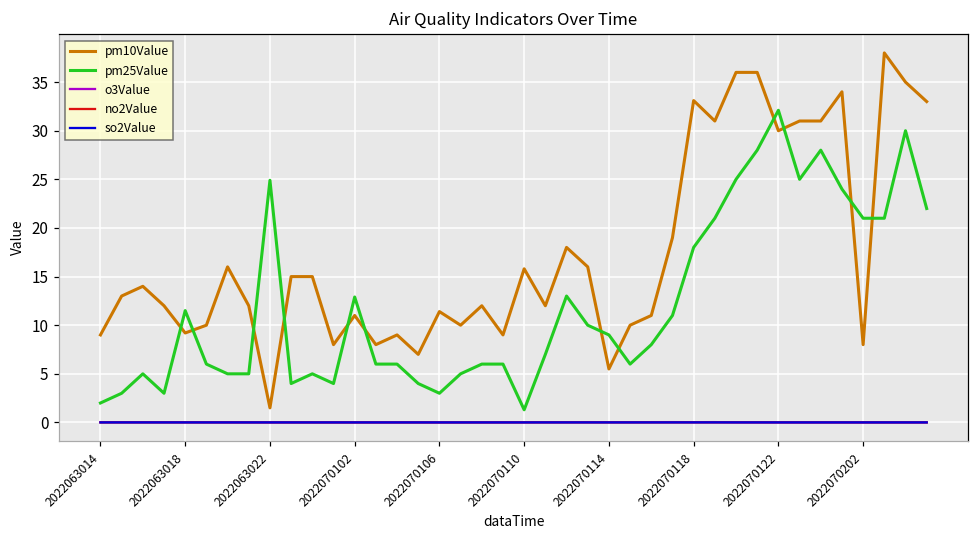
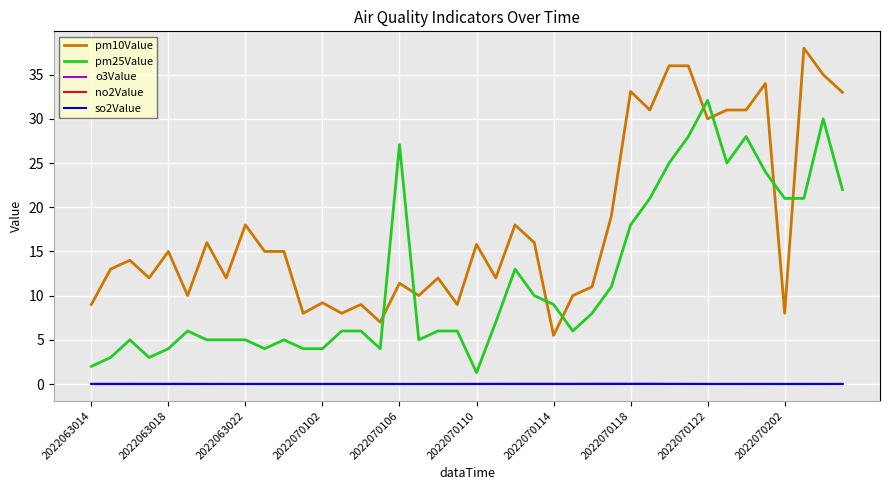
  {
    "pm10Value": {
      "2022063014": 9,
-     "2022063018": 9,
-     "2022063022": 2,
-     "2022070102": 11,
+     "2022063018": 15,
+     "2022063022": 18,
+     "2022070102": 9,
      "2022070106": 11,
      "2022070110": 16,
      "2022070114": 6,
      "2022070118": 33,
      "2022070122": 30,
      "2022070202": 8
    },
    "pm25Value": {
      "2022063014": 2,
-     "2022063018": 12,
-     "2022063022": 25,
-     "2022070102": 13,
-     "2022070106": 3,
+     "2022063018": 4,
+     "2022063022": 5,
+     "2022070102": 4,
+     "2022070106": 27,
      "2022070110": 1,
      "2022070114": 9,
      "2022070118": 18,
      "2022070122": 32,
      "2022070202": 21
    },
    "so2Value": {
      "2022063014": 0,
      "2022063018": 0,
      "2022063022": 0,
      "2022070102": 0,
      "2022070106": 0,
      "2022070110": 0,
      "2022070114": 0,
      "2022070118": 0,
      "2022070122": 0,
      "2022070202": 0
    }
  }
